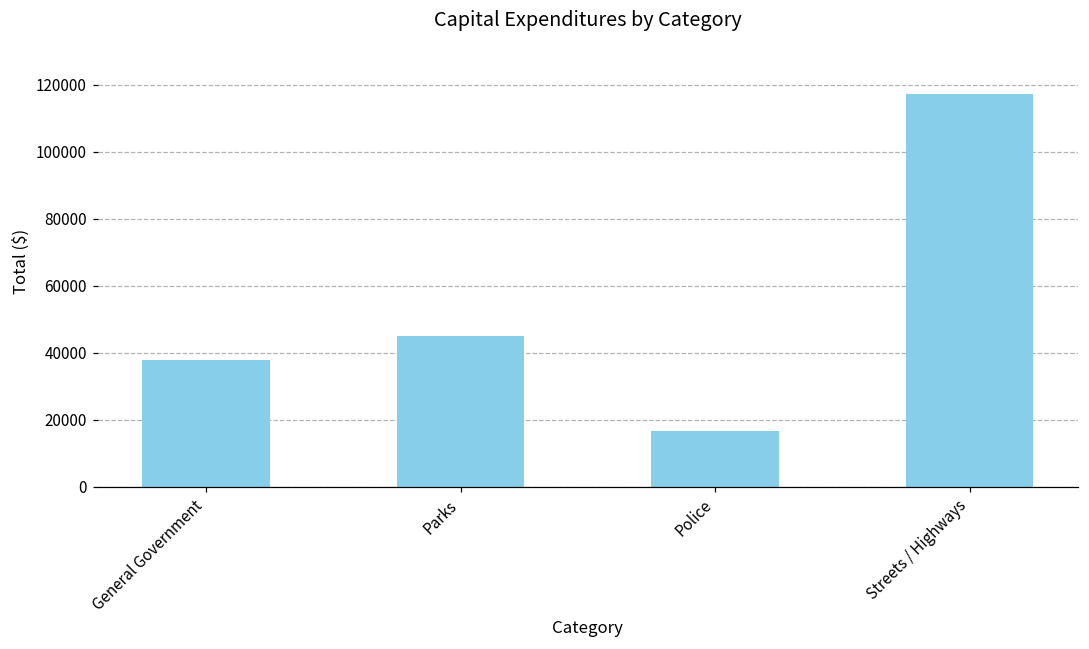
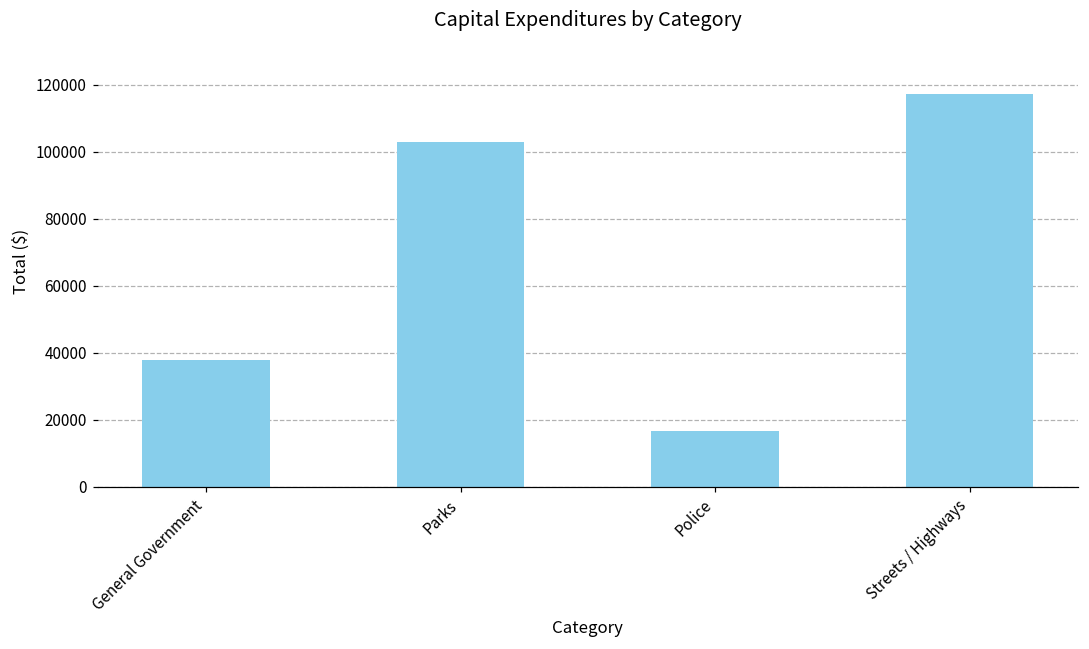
  {
    "General Government": 38000,
-   "Parks": 45000,
+   "Parks": 103000,
    "Police": 17000,
    "Streets / Highways": 117000
  }
